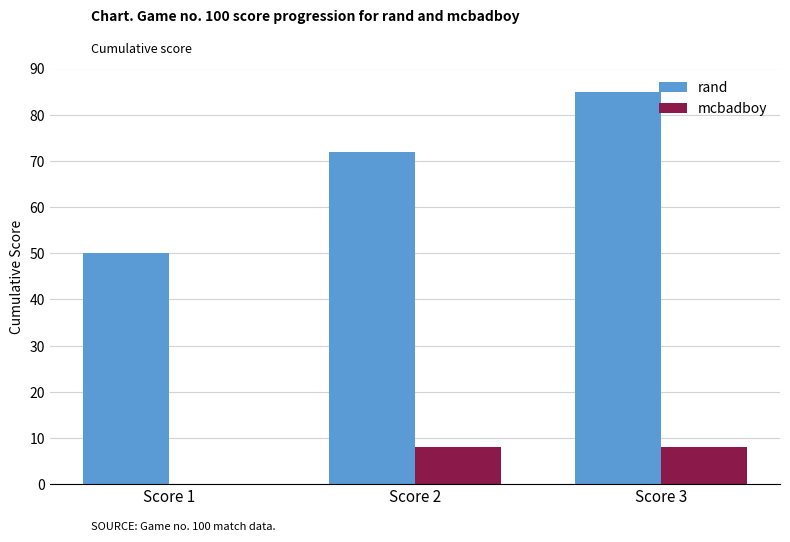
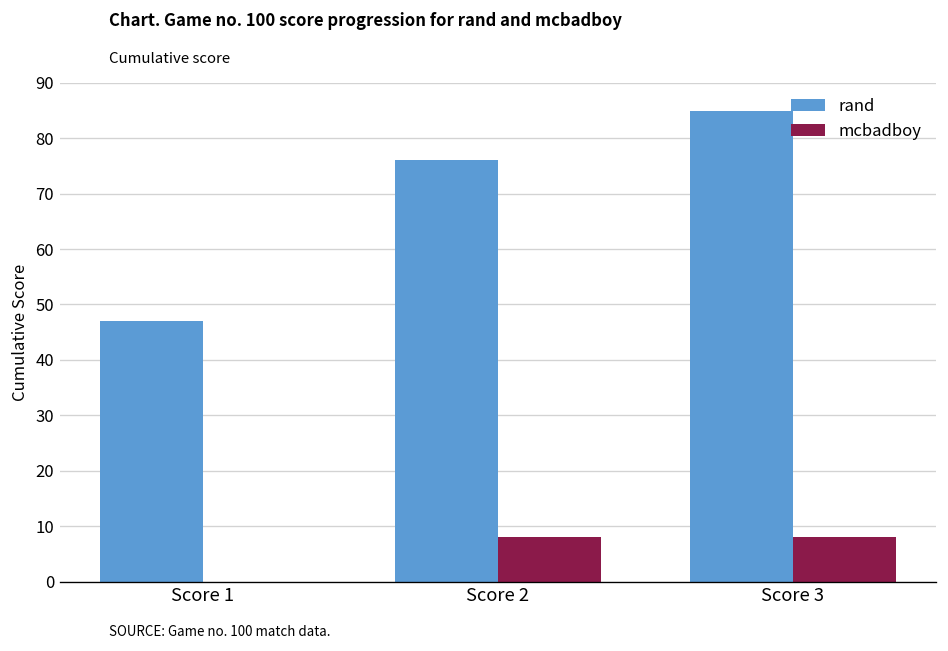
  {
    "rand": {
-     "Score 1": 50,
-     "Score 2": 72,
+     "Score 1": 47,
+     "Score 2": 76,
      "Score 3": 85
    },
    "mcbadboy": {
      "Score 1": 0,
      "Score 2": 8,
      "Score 3": 8
    }
  }
